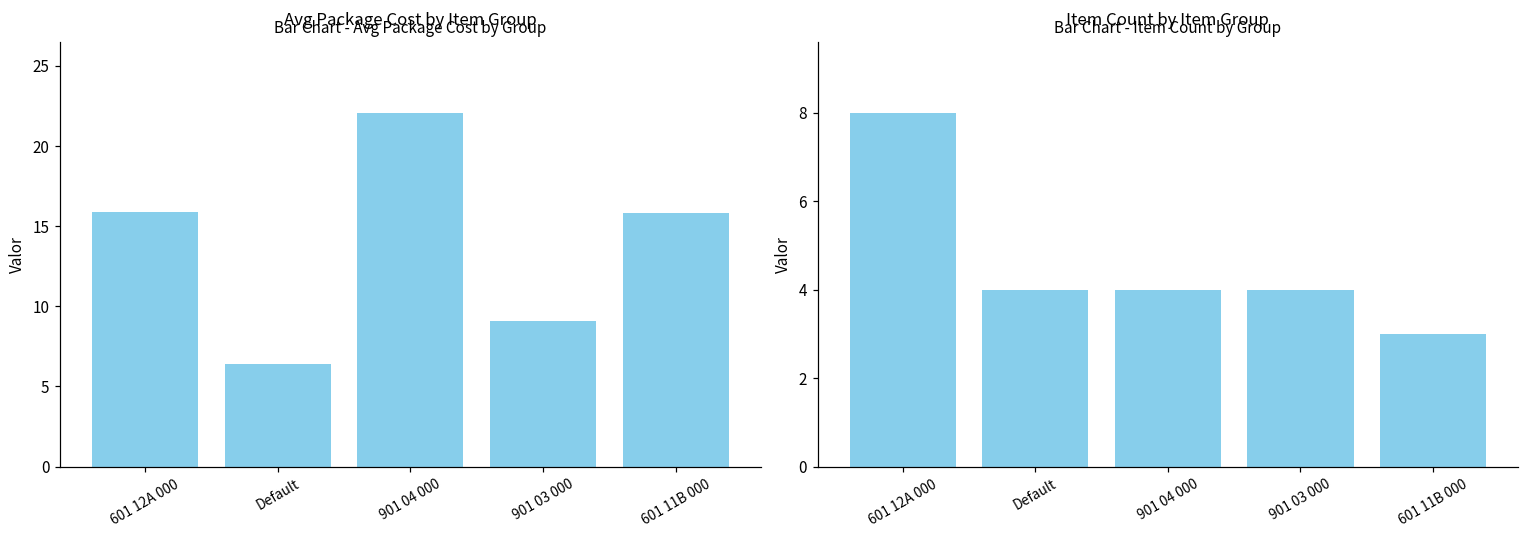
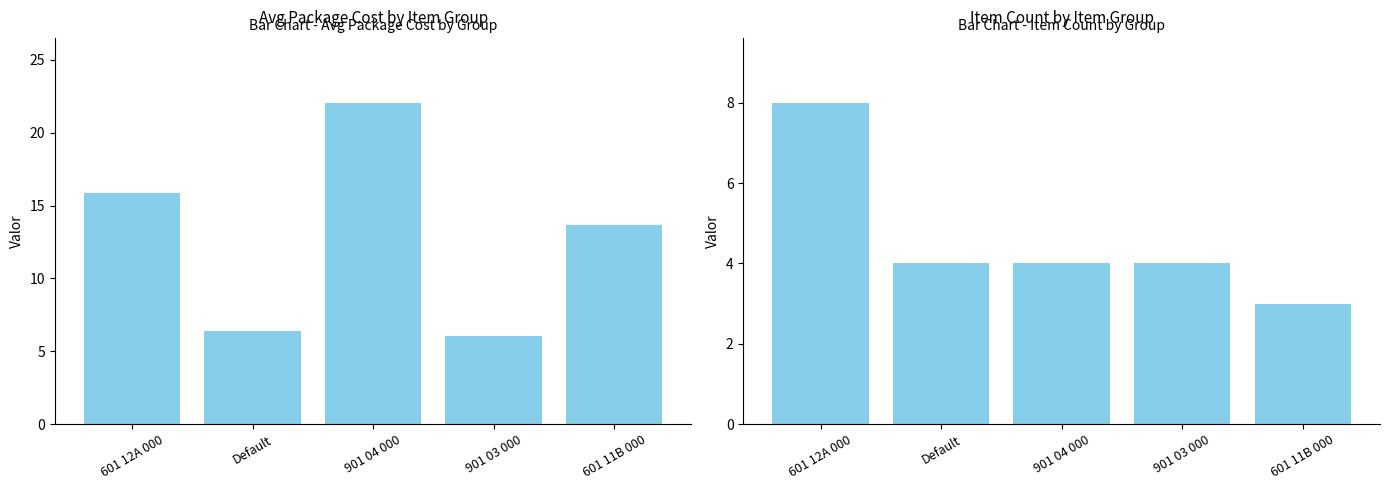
  {
    "Bar Chart - Avg Package Cost by Group": {
      "601 12A 000": 15.9,
      "Default": 6.4,
      "901 04 000": 22.1,
-     "901 03 000": 9.1,
-     "601 11B 000": 15.8
+     "901 03 000": 6.1,
+     "601 11B 000": 13.7
    },
    "Bar Chart - Item Count by Group": {
      "601 12A 000": 8.0,
      "Default": 4.0,
      "901 04 000": 4.0,
      "901 03 000": 4.0,
      "601 11B 000": 3.0
    }
  }
